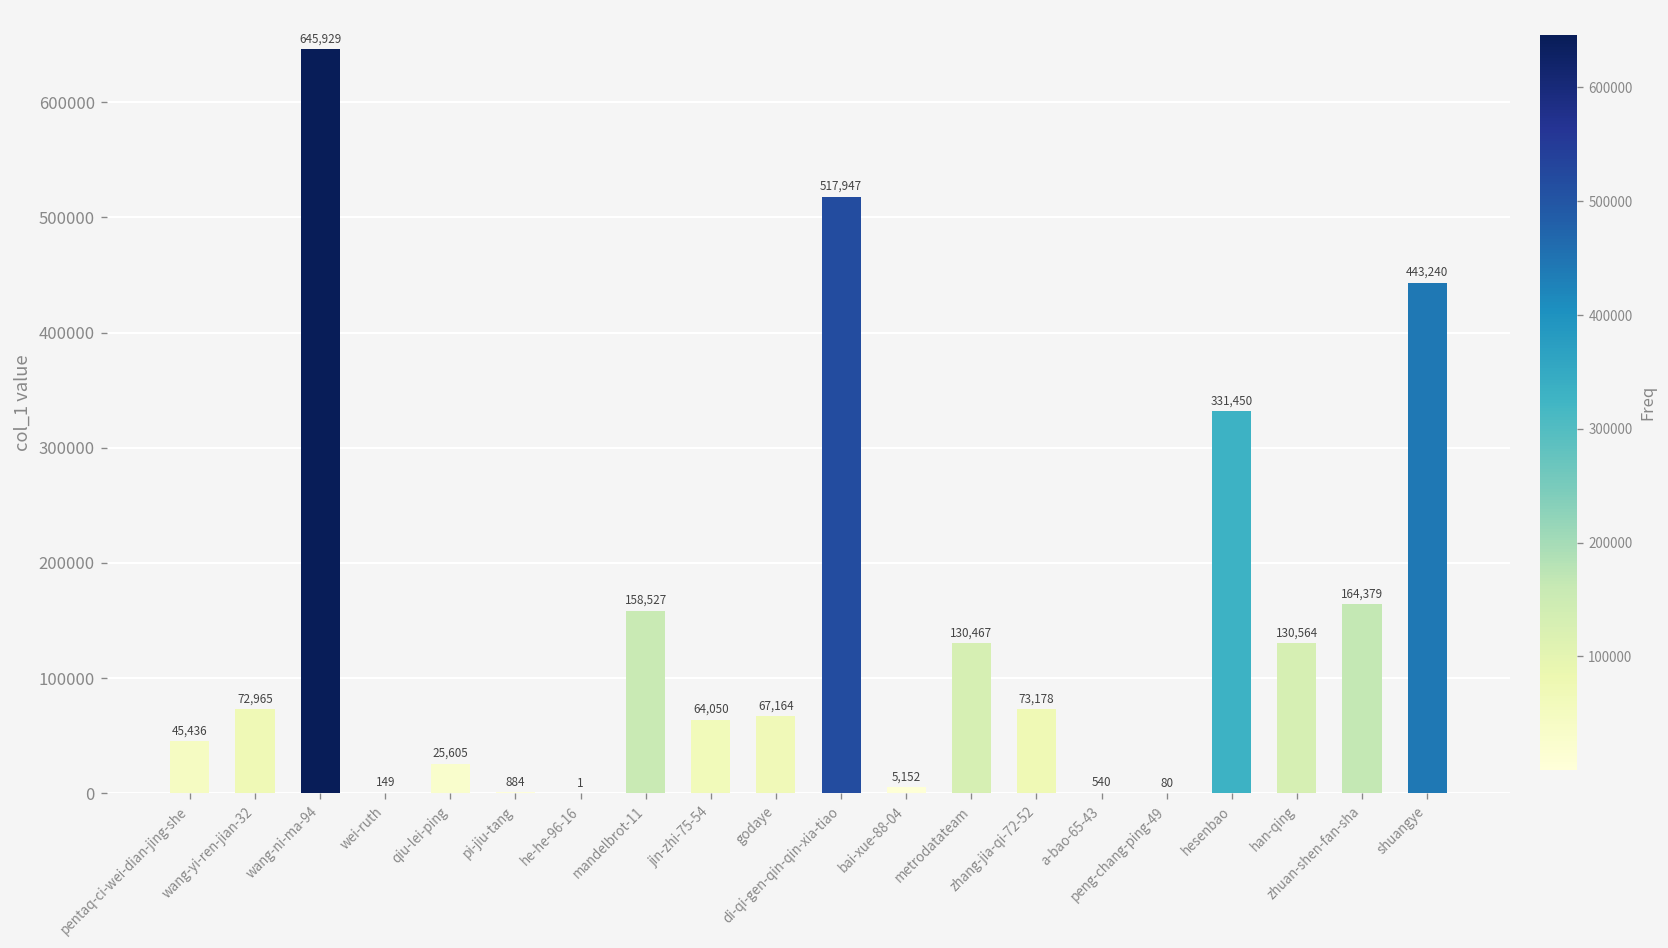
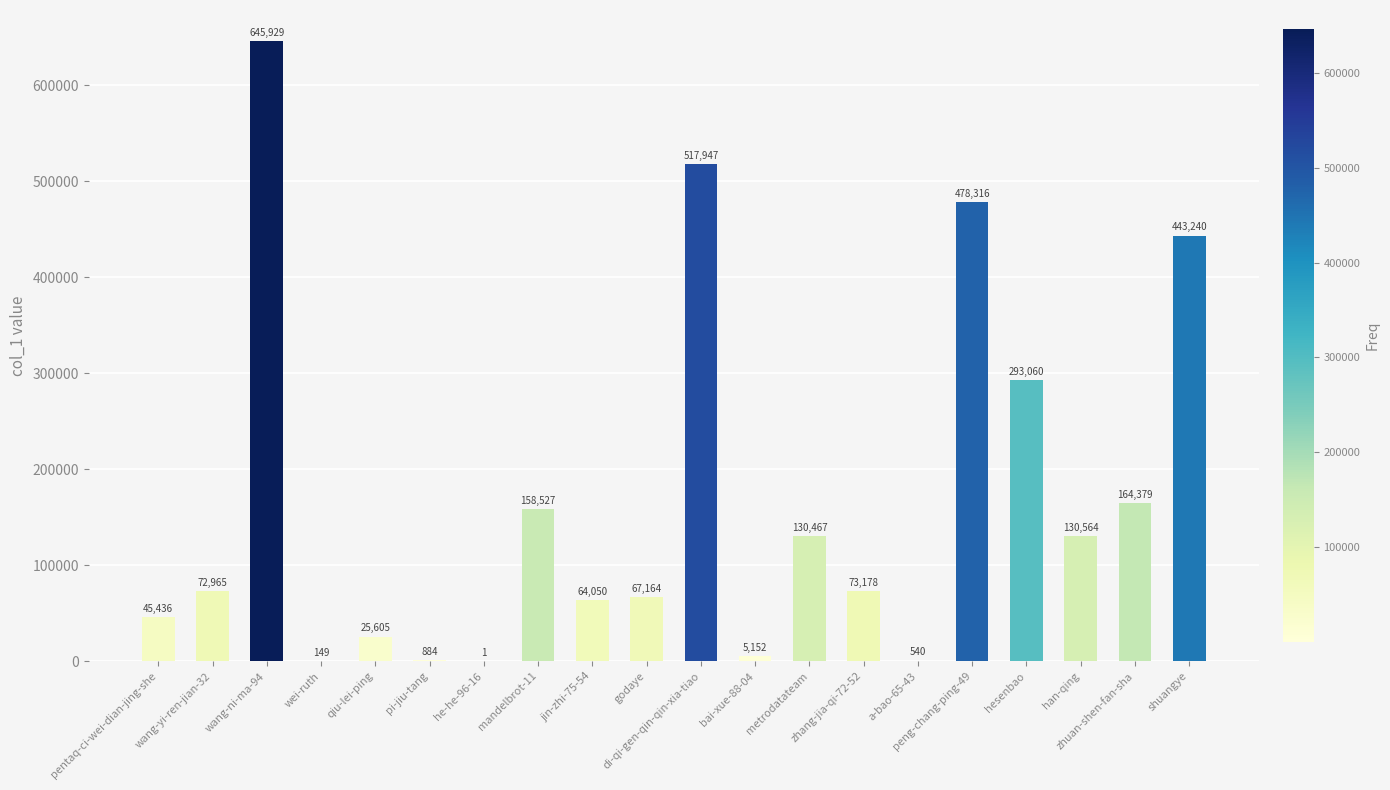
  {
    "pentaq-ci-wei-dian-jing-she": "45,436",
    "wang-yi-ren-jian-32": "72,965",
    "wang-ni-ma-94": "645,929",
    "wei-ruth": "149",
    "qiu-lei-ping": "25,605",
    "pi-jiu-tang": "884",
    "he-he-96-16": "1",
    "mandelbrot-11": "158,527",
    "jin-zhi-75-54": "64,050",
    "godaye": "67,164",
    "di-qi-gen-qin-qin-xia-tiao": "517,947",
    "bai-xue-88-04": "5,152",
    "metrodatateam": "130,467",
    "zhang-jia-qi-72-52": "73,178",
    "a-bao-65-43": "540",
-   "peng-chang-ping-49": "80",
-   "hesenbao": "331,450",
+   "peng-chang-ping-49": "478,316",
+   "hesenbao": "293,060",
    "han-qing": "130,564",
    "zhuan-shen-fan-sha": "164,379",
    "shuangye": "443,240"
  }
